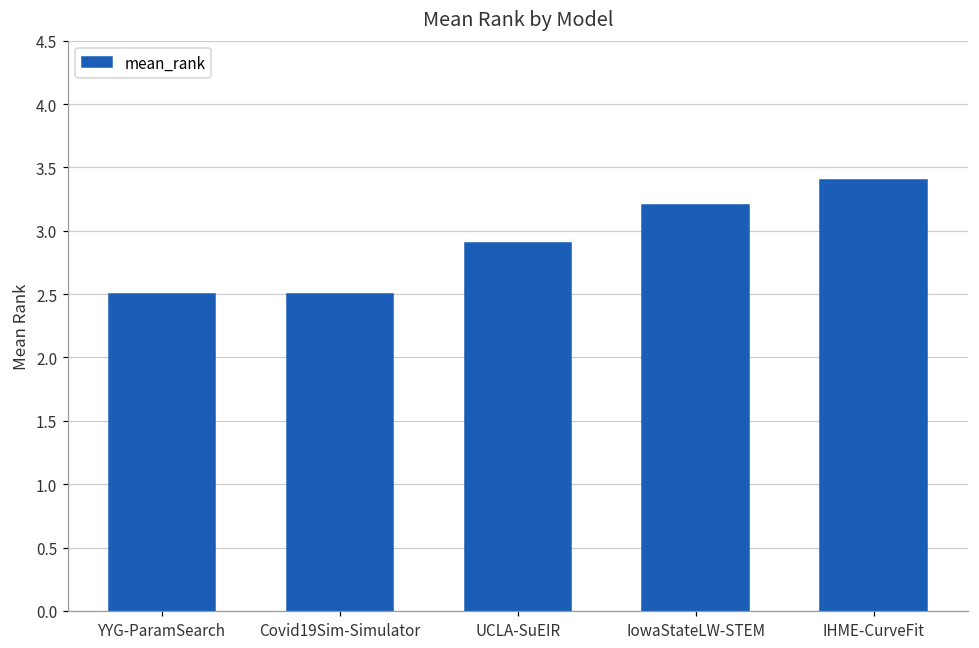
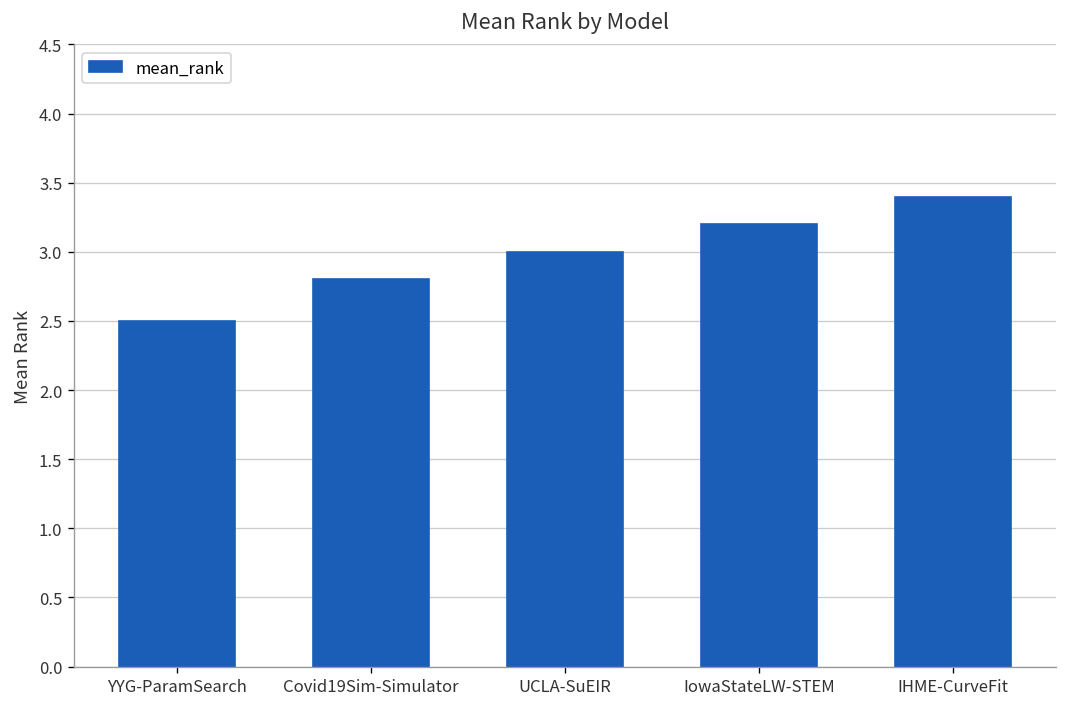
  {
    "YYG-ParamSearch": 2.5,
-   "Covid19Sim-Simulator": 2.5,
-   "UCLA-SuEIR": 2.9,
+   "Covid19Sim-Simulator": 2.8,
+   "UCLA-SuEIR": 3.0,
    "IowaStateLW-STEM": 3.2,
    "IHME-CurveFit": 3.4
  }
